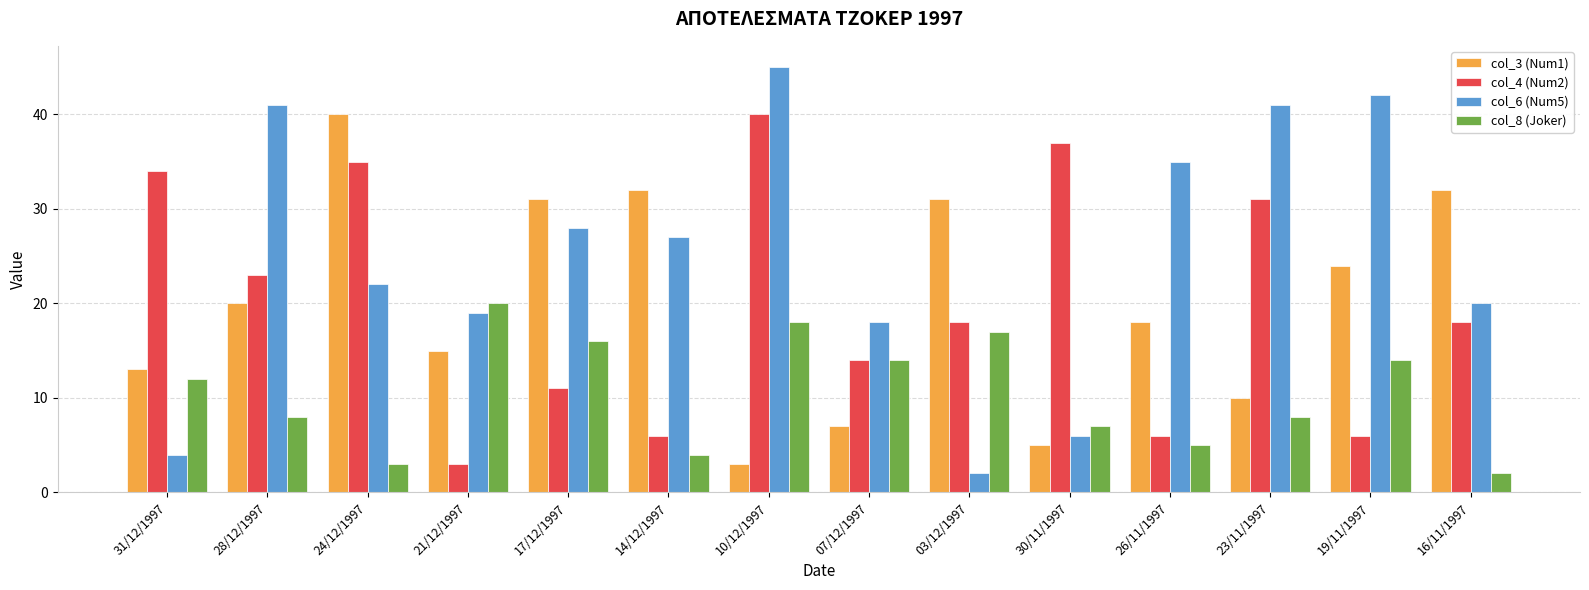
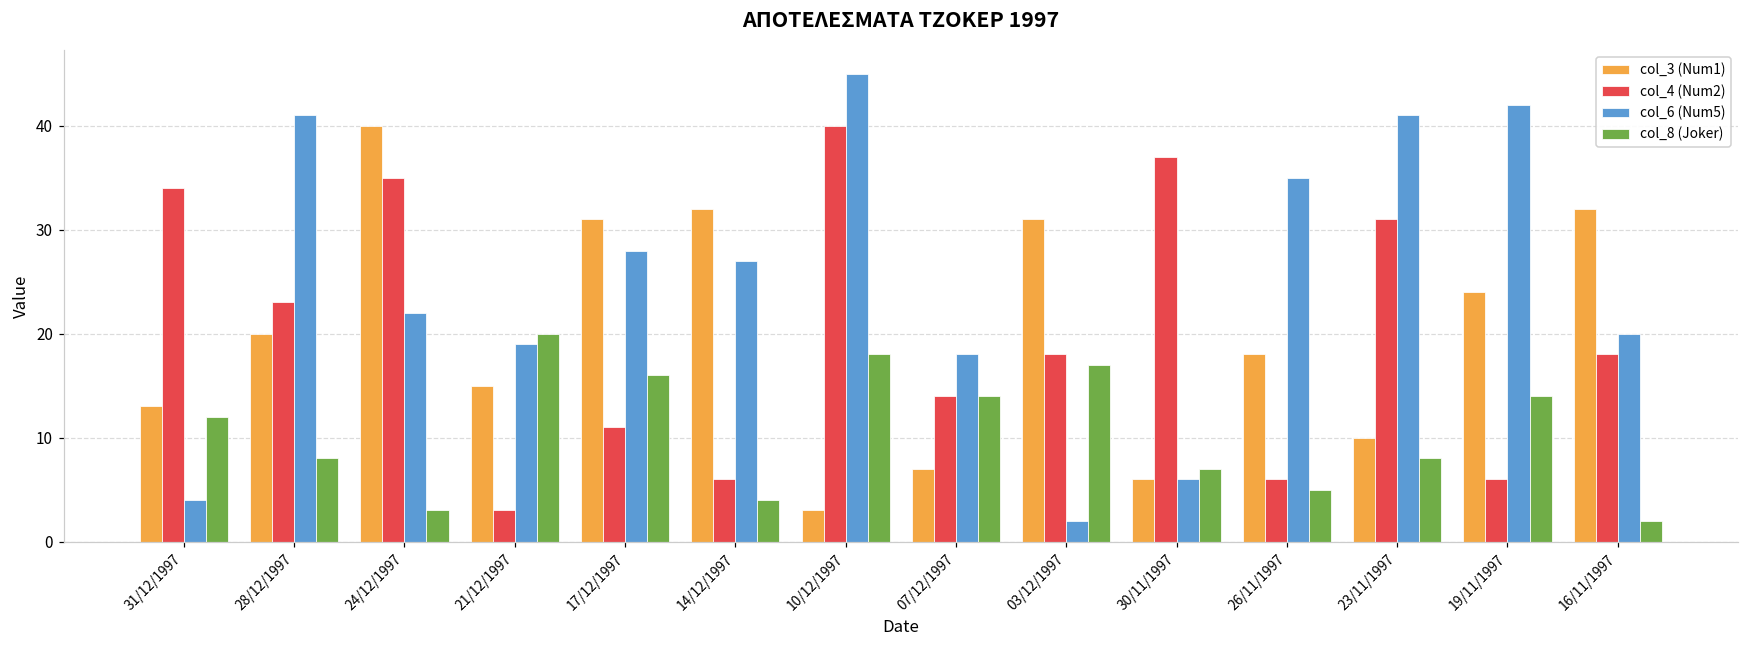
  {
    "col_3 (Num1)": {
      "31/12/1997": 13,
      "28/12/1997": 20,
      "24/12/1997": 40,
      "21/12/1997": 15,
      "17/12/1997": 31,
      "14/12/1997": 32,
      "10/12/1997": 3,
      "07/12/1997": 7,
      "03/12/1997": 31,
-     "30/11/1997": 5,
+     "30/11/1997": 6,
      "26/11/1997": 18,
      "23/11/1997": 10,
      "19/11/1997": 24,
      "16/11/1997": 32
    },
    "col_4 (Num2)": {
      "31/12/1997": 34,
      "28/12/1997": 23,
      "24/12/1997": 35,
      "21/12/1997": 3,
      "17/12/1997": 11,
      "14/12/1997": 6,
      "10/12/1997": 40,
      "07/12/1997": 14,
      "03/12/1997": 18,
      "30/11/1997": 37,
      "26/11/1997": 6,
      "23/11/1997": 31,
      "19/11/1997": 6,
      "16/11/1997": 18
    },
    "col_6 (Num5)": {
      "31/12/1997": 4,
      "28/12/1997": 41,
      "24/12/1997": 22,
      "21/12/1997": 19,
      "17/12/1997": 28,
      "14/12/1997": 27,
      "10/12/1997": 45,
      "07/12/1997": 18,
      "03/12/1997": 2,
      "30/11/1997": 6,
      "26/11/1997": 35,
      "23/11/1997": 41,
      "19/11/1997": 42,
      "16/11/1997": 20
    },
    "col_8 (Joker)": {
      "31/12/1997": 12,
      "28/12/1997": 8,
      "24/12/1997": 3,
      "21/12/1997": 20,
      "17/12/1997": 16,
      "14/12/1997": 4,
      "10/12/1997": 18,
      "07/12/1997": 14,
      "03/12/1997": 17,
      "30/11/1997": 7,
      "26/11/1997": 5,
      "23/11/1997": 8,
      "19/11/1997": 14,
      "16/11/1997": 2
    }
  }
